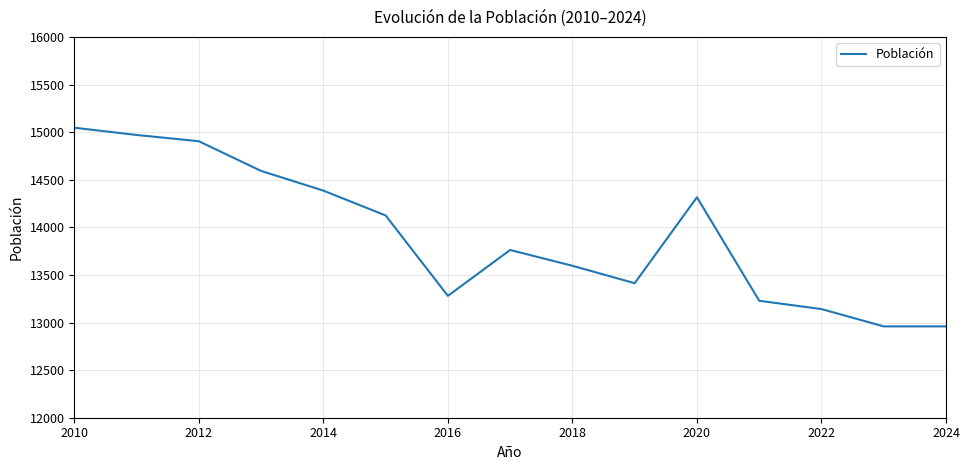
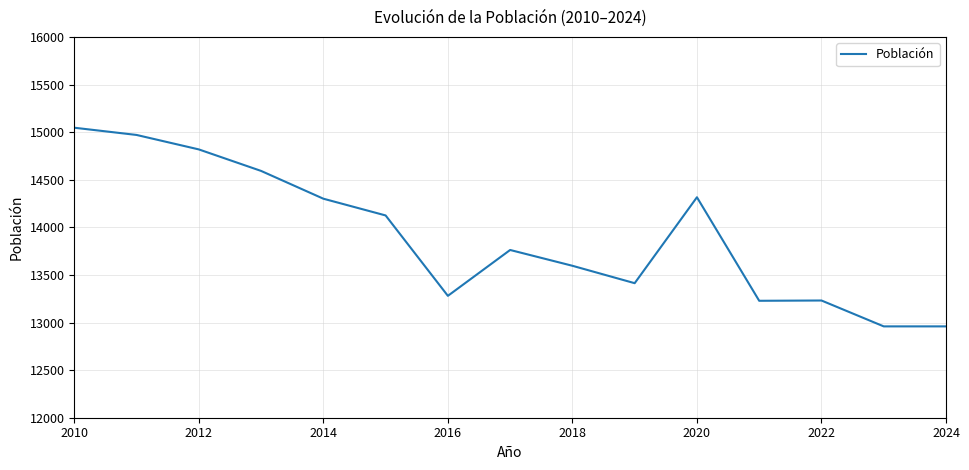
  {
    "2010": 15000,
-   "2012": 14900,
-   "2014": 14400,
+   "2012": 14800,
+   "2014": 14300,
    "2016": 13300,
    "2018": 13600,
    "2020": 14300,
-   "2022": 13100,
+   "2022": 13200,
    "2024": 13000
  }
